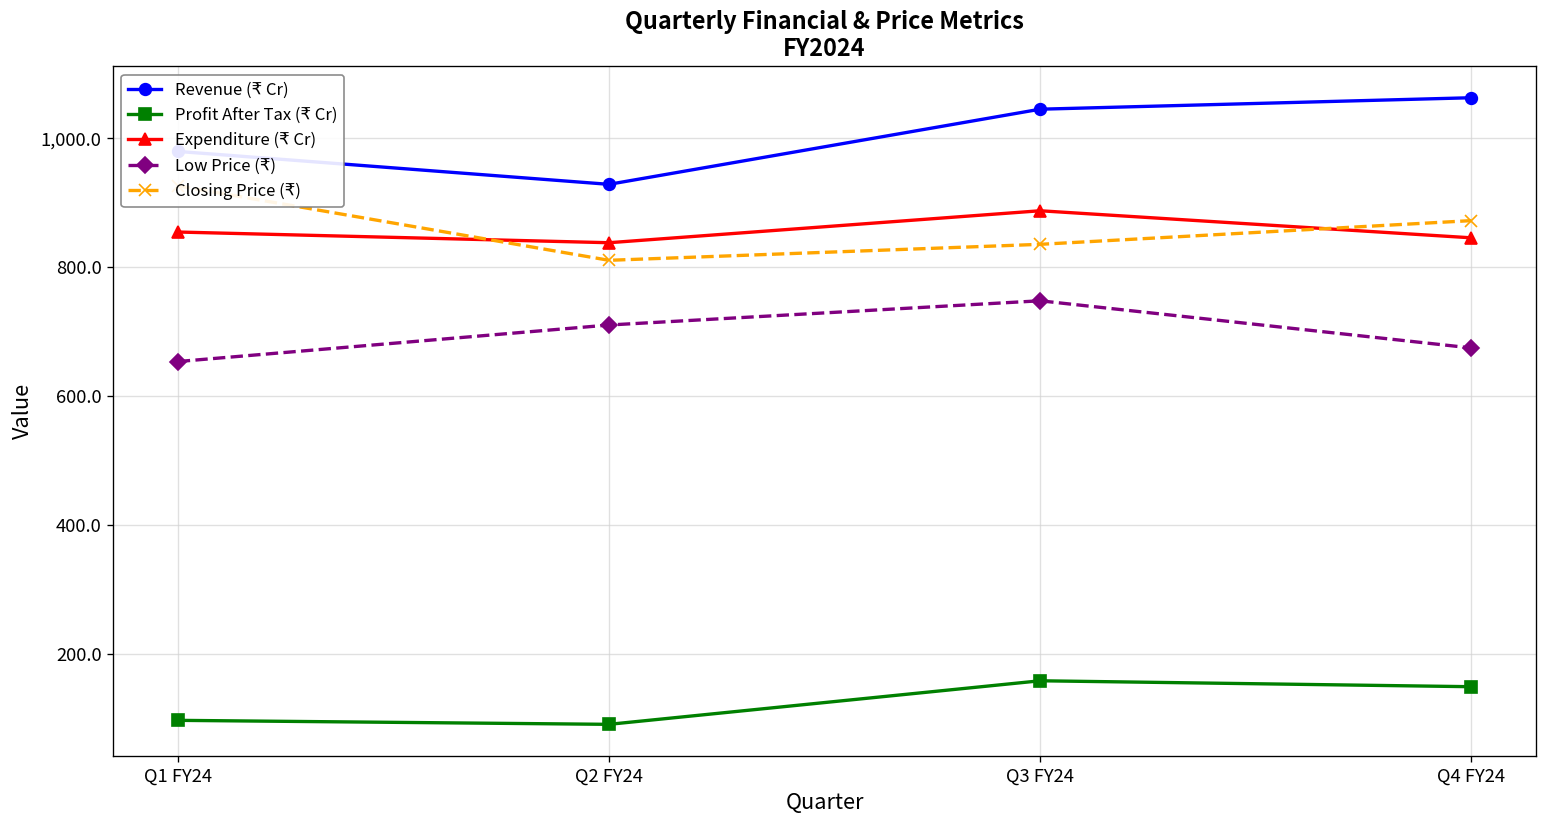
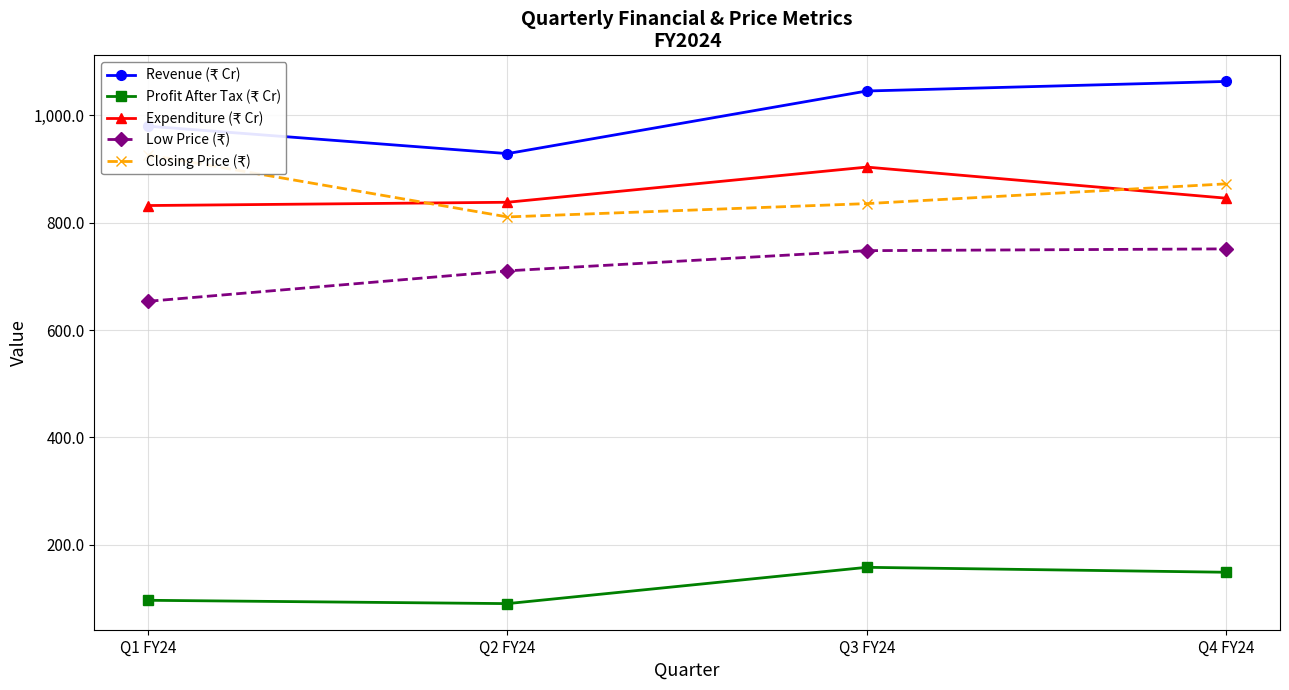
  {
    "Revenue (₹ Cr)": {
      "Q2 FY24": "930",
      "Q3 FY24": "1,050",
      "Q4 FY24": "1,060"
    },
    "Profit After Tax (₹ Cr)": {
      "Q1 FY24": "100",
      "Q2 FY24": "90",
      "Q3 FY24": "160",
      "Q4 FY24": "150"
    },
    "Expenditure (₹ Cr)": {
-     "Q1 FY24": "850",
+     "Q1 FY24": "830",
      "Q2 FY24": "840",
-     "Q3 FY24": "890",
+     "Q3 FY24": "900",
      "Q4 FY24": "850"
    },
    "Low Price (₹)": {
      "Q1 FY24": "650",
      "Q2 FY24": "710",
      "Q3 FY24": "750",
-     "Q4 FY24": "670"
+     "Q4 FY24": "750"
    },
    "Closing Price (₹)": {
      "Q2 FY24": "810",
      "Q3 FY24": "840",
      "Q4 FY24": "870"
    }
  }
